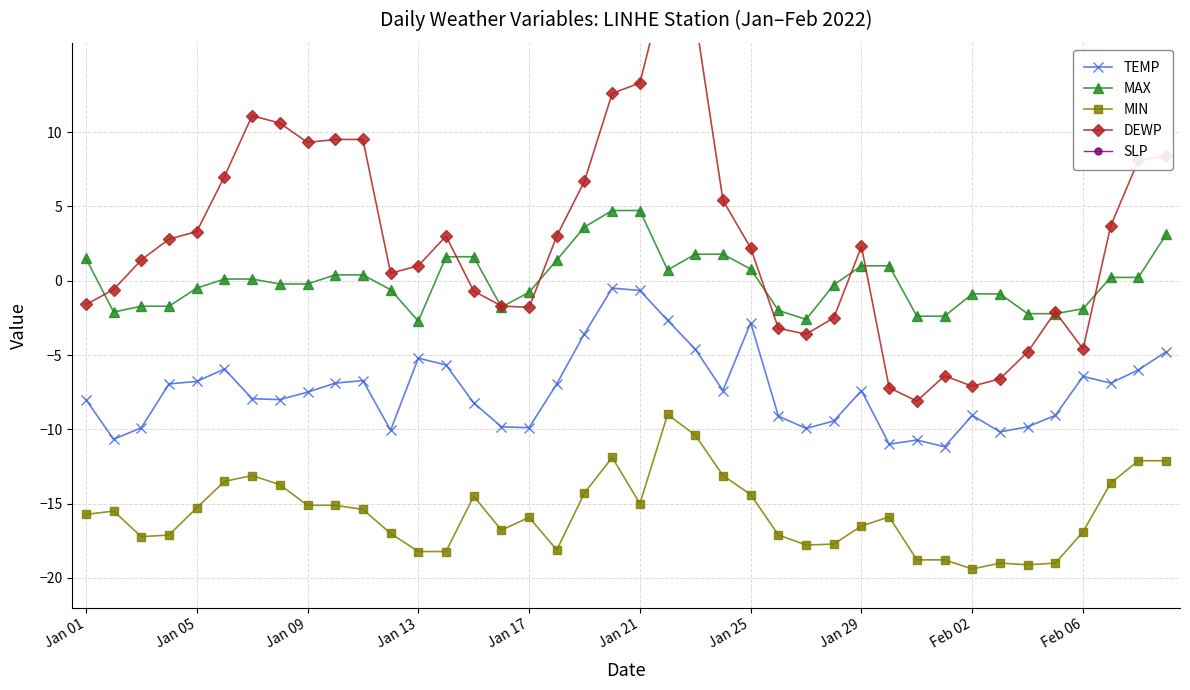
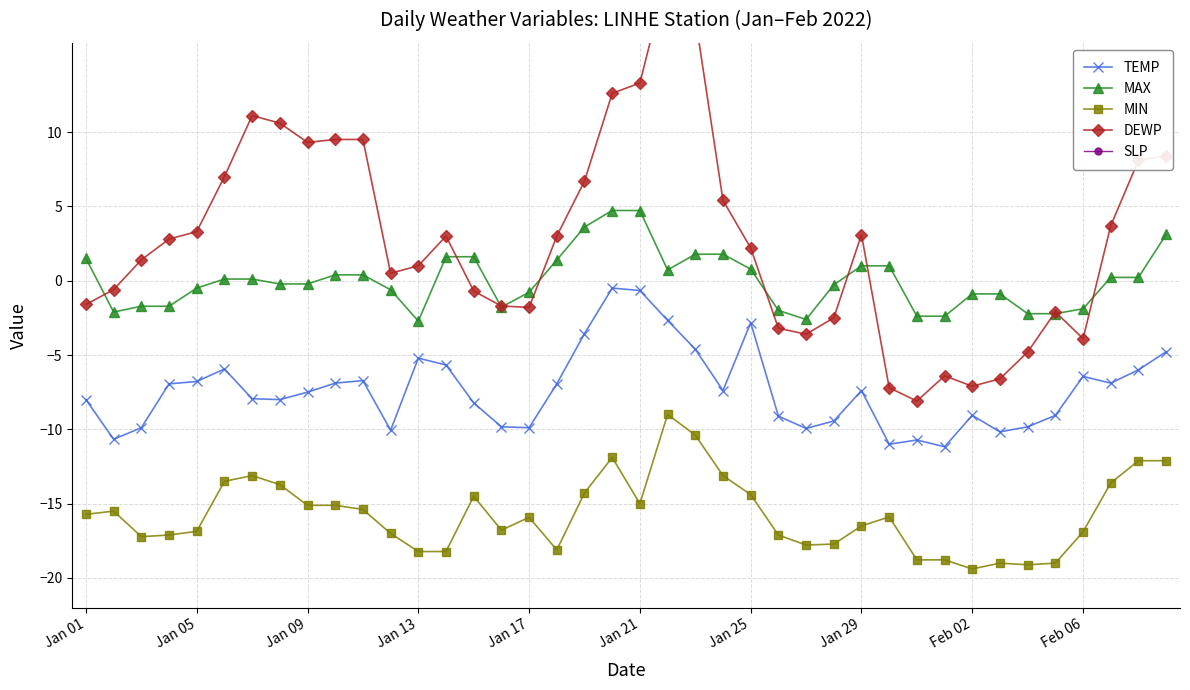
  {
    "TEMP": {
      "Jan 01": -8.0,
      "Jan 05": -6.8,
      "Jan 09": -7.5,
      "Jan 13": -5.2,
      "Jan 17": -9.9,
      "Jan 21": -0.7,
      "Jan 25": -2.8,
      "Jan 29": -7.4,
      "Feb 02": -9.1,
      "Feb 06": -6.4
    },
    "MAX": {
      "Jan 01": 1.5,
      "Jan 05": -0.5,
      "Jan 09": -0.2,
      "Jan 13": -2.7,
      "Jan 17": -0.8,
      "Jan 21": 4.7,
      "Jan 25": 0.8,
      "Jan 29": 1.0,
      "Feb 02": -0.9,
      "Feb 06": -1.9
    },
    "MIN": {
      "Jan 01": -15.7,
-     "Jan 05": -15.3,
+     "Jan 05": -16.9,
      "Jan 09": -15.1,
      "Jan 13": -18.2,
      "Jan 17": -15.9,
      "Jan 21": -15.0,
      "Jan 25": -14.4,
      "Jan 29": -16.5,
      "Feb 02": -19.4,
      "Feb 06": -16.9
    },
    "DEWP": {
      "Jan 01": -1.6,
      "Jan 05": 3.3,
      "Jan 09": 9.3,
      "Jan 13": 1.0,
      "Jan 17": -1.8,
      "Jan 21": 13.3,
      "Jan 25": 2.2,
-     "Jan 29": 2.3,
+     "Jan 29": 3.1,
      "Feb 02": -7.1,
-     "Feb 06": -4.6
+     "Feb 06": -3.9
    }
  }
